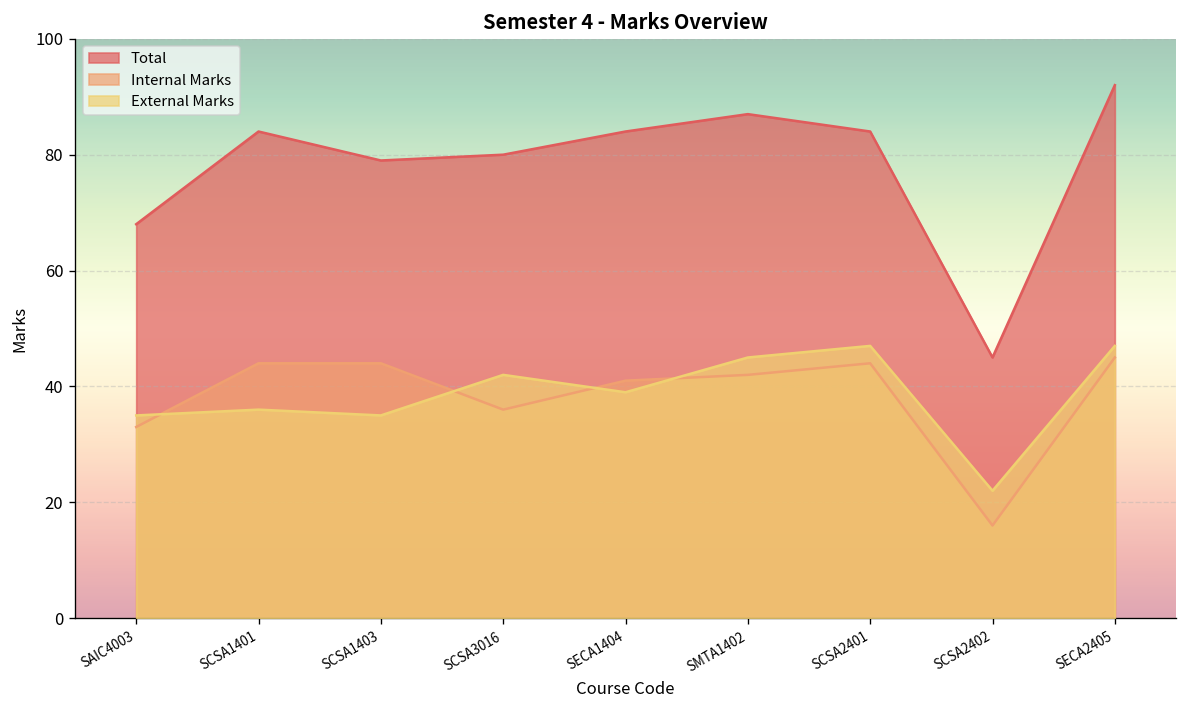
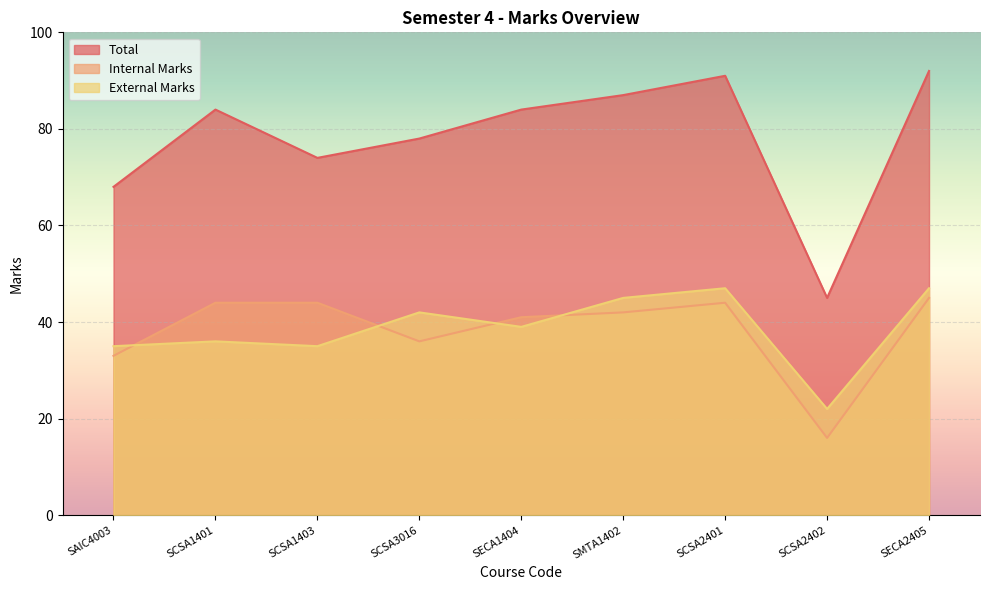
  {
    "Total": {
      "SAIC4003": 68,
      "SCSA1401": 84,
-     "SCSA1403": 79,
-     "SCSA3016": 80,
+     "SCSA1403": 74,
+     "SCSA3016": 78,
      "SECA1404": 84,
      "SMTA1402": 87,
-     "SCSA2401": 84,
+     "SCSA2401": 91,
      "SCSA2402": 45,
      "SECA2405": 92
    }
  }
